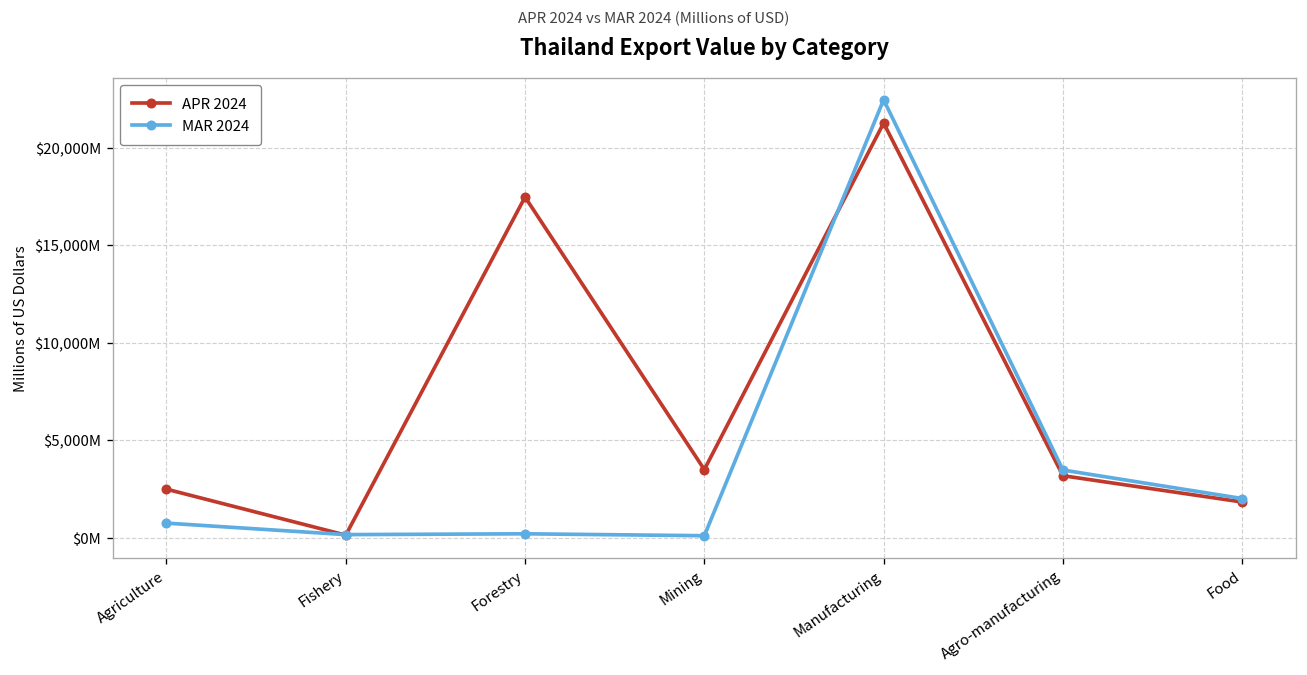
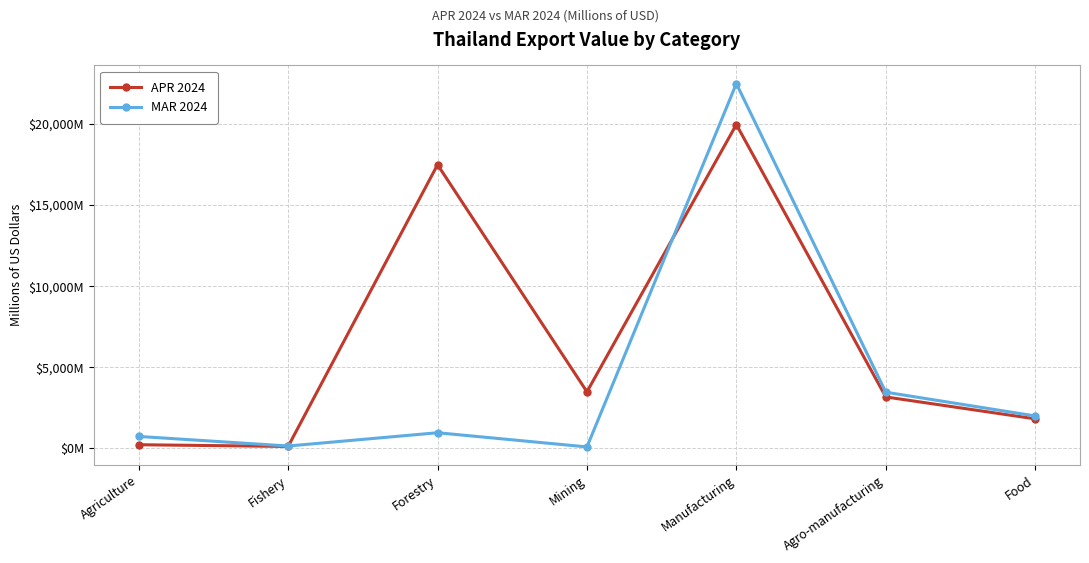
  {
    "APR 2024": {
-     "Agriculture": "$2,500,000,000",
+     "Agriculture": "$200,000,000",
      "Forestry": "$17,500,000,000",
      "Mining": "$3,500,000,000",
-     "Manufacturing": "$21,300,000,000",
+     "Manufacturing": "$20,000,000,000",
      "Agro-manufacturing": "$3,200,000,000",
      "Food": "$1,800,000,000"
    },
    "MAR 2024": {
      "Agriculture": "$700,000,000",
-     "Forestry": "$200,000,000",
+     "Forestry": "$1,000,000,000",
      "Mining": "$100,000,000",
      "Manufacturing": "$22,500,000,000",
      "Agro-manufacturing": "$3,500,000,000",
      "Food": "$2,000,000,000"
    }
  }
